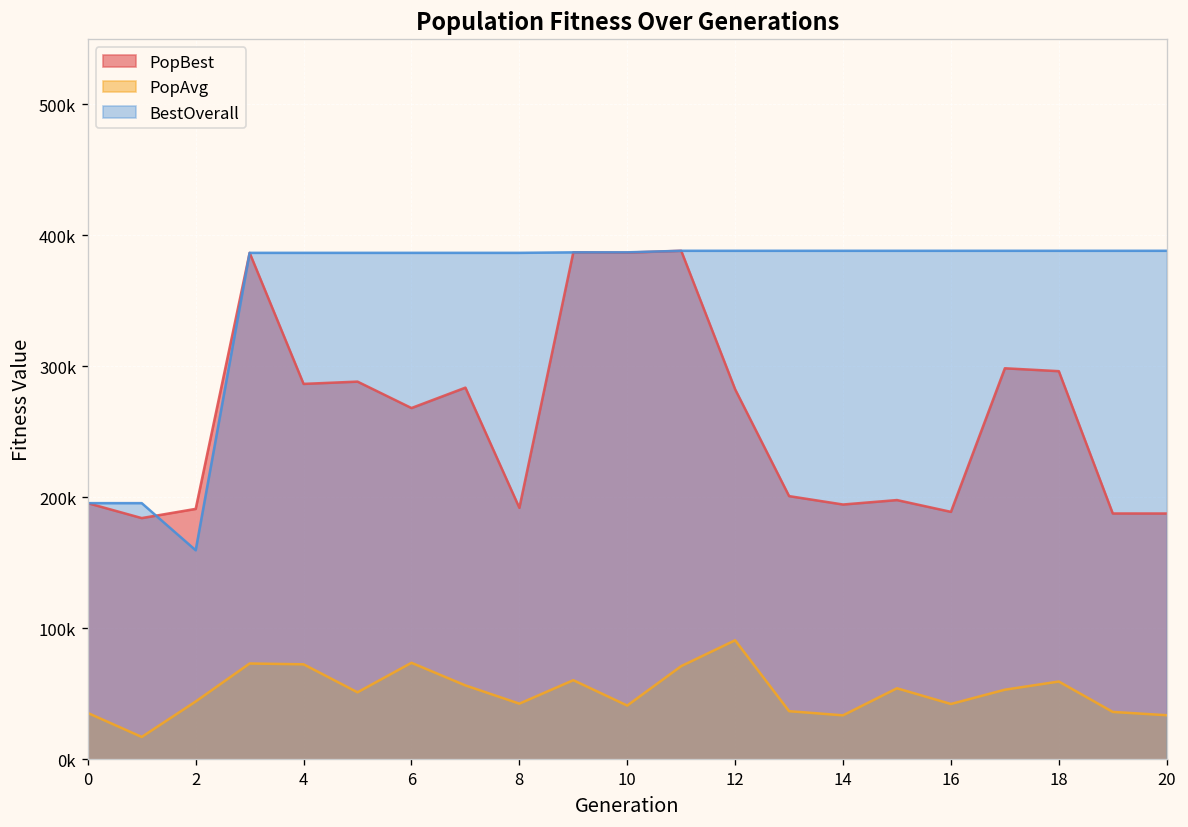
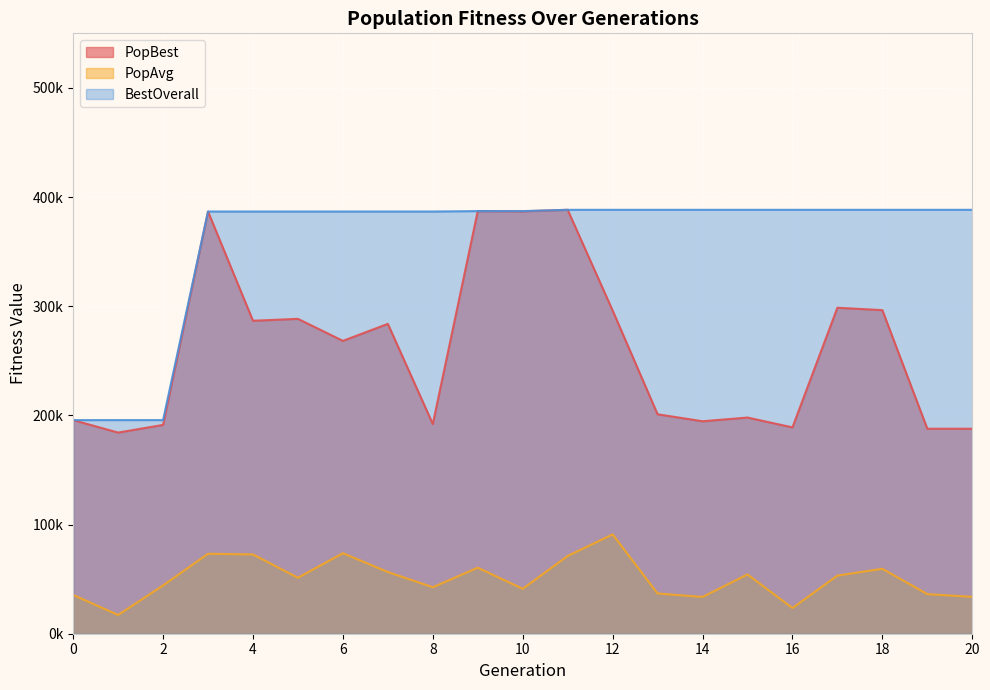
  {
    "PopBest": {
      "2": 191000,
      "4": 287000,
      "6": 268000,
      "8": 192000,
-     "12": 283000,
+     "12": 296000,
      "14": 195000,
      "16": 189000,
      "18": 296000,
      "20": 188000
    },
    "PopAvg": {
      "0": 36000,
      "2": 44000,
      "4": 73000,
      "6": 74000,
      "8": 43000,
      "10": 41000,
      "12": 91000,
      "14": 34000,
-     "16": 42000,
+     "16": 24000,
      "18": 60000,
      "20": 34000
    },
    "BestOverall": {
-     "2": 160000,
+     "2": 196000,
      "4": 387000,
      "6": 387000,
      "8": 387000,
      "12": 388000,
      "14": 388000,
      "16": 388000,
      "18": 388000,
      "20": 388000
    }
  }
